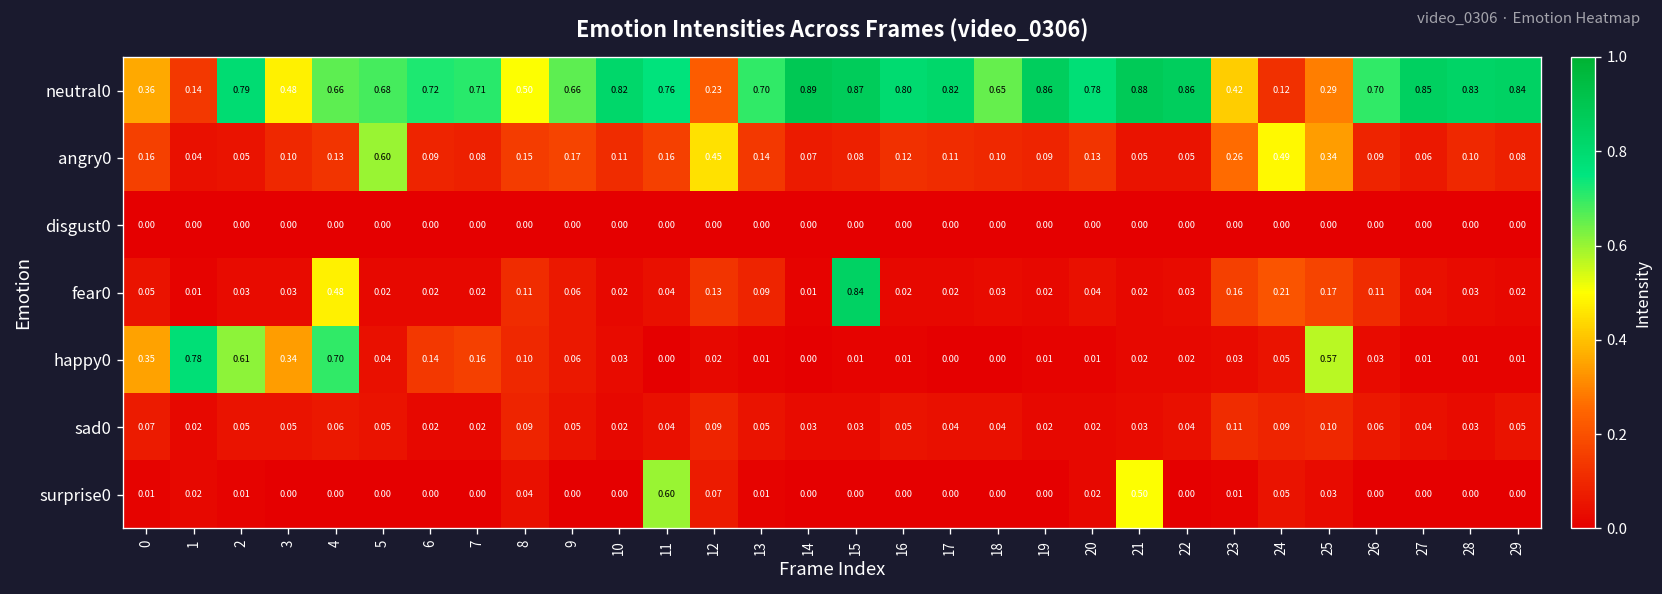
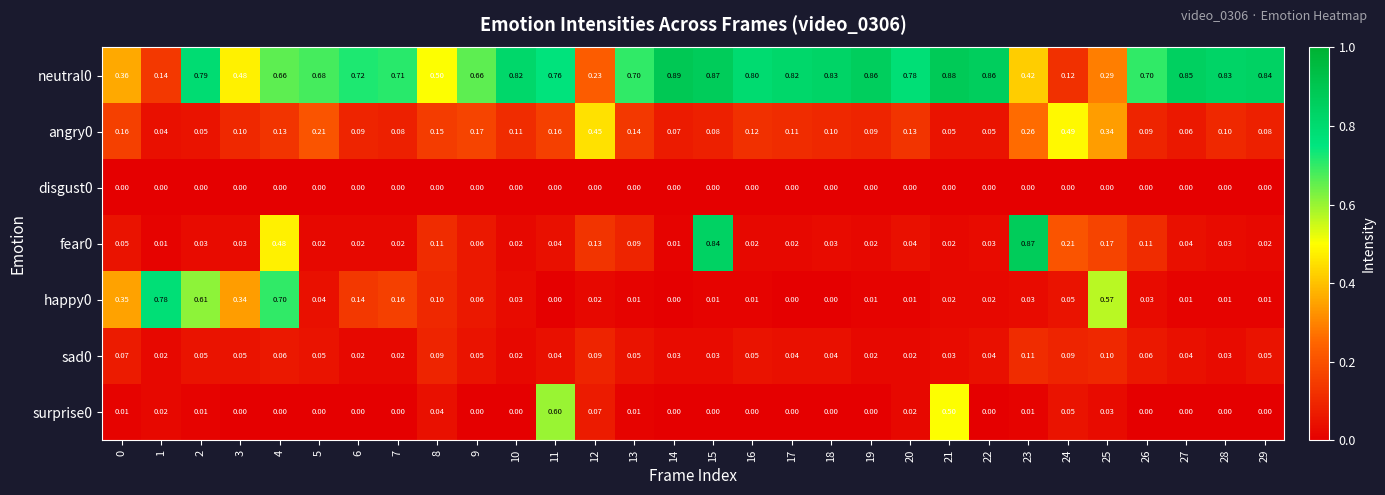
  {
    "neutral0": {
      "0": 0.36,
      "1": 0.14,
      "2": 0.79,
      "3": 0.48,
      "4": 0.66,
      "5": 0.68,
      "6": 0.72,
      "7": 0.71,
      "8": 0.50,
      "9": 0.66,
      "10": 0.82,
      "11": 0.76,
      "12": 0.23,
      "13": 0.70,
      "14": 0.89,
      "15": 0.87,
      "16": 0.80,
      "17": 0.82,
-     "18": 0.65,
+     "18": 0.83,
      "19": 0.86,
      "20": 0.78,
      "21": 0.88,
      "22": 0.86,
      "23": 0.42,
      "24": 0.12,
      "25": 0.29,
      "26": 0.70,
      "27": 0.85,
      "28": 0.83,
      "29": 0.84
    },
    "angry0": {
      "0": 0.16,
      "1": 0.04,
      "2": 0.05,
      "3": 0.10,
      "4": 0.13,
-     "5": 0.60,
+     "5": 0.21,
      "6": 0.09,
      "7": 0.08,
      "8": 0.15,
      "9": 0.17,
      "10": 0.11,
      "11": 0.16,
      "12": 0.45,
      "13": 0.14,
      "14": 0.07,
      "15": 0.08,
      "16": 0.12,
      "17": 0.11,
      "18": 0.10,
      "19": 0.09,
      "20": 0.13,
      "21": 0.05,
      "22": 0.05,
      "23": 0.26,
      "24": 0.49,
      "25": 0.34,
      "26": 0.09,
      "27": 0.06,
      "28": 0.10,
      "29": 0.08
    },
    "fear0": {
      "0": 0.05,
      "1": 0.01,
      "2": 0.03,
      "3": 0.03,
      "4": 0.48,
      "5": 0.02,
      "6": 0.02,
      "7": 0.02,
      "8": 0.11,
      "9": 0.06,
      "10": 0.02,
      "11": 0.04,
      "12": 0.13,
      "13": 0.09,
      "14": 0.01,
      "15": 0.84,
      "16": 0.02,
      "17": 0.02,
      "18": 0.03,
      "19": 0.02,
      "20": 0.04,
      "21": 0.02,
      "22": 0.03,
-     "23": 0.16,
+     "23": 0.87,
      "24": 0.21,
      "25": 0.17,
      "26": 0.11,
      "27": 0.04,
      "28": 0.03,
      "29": 0.02
    }
  }
